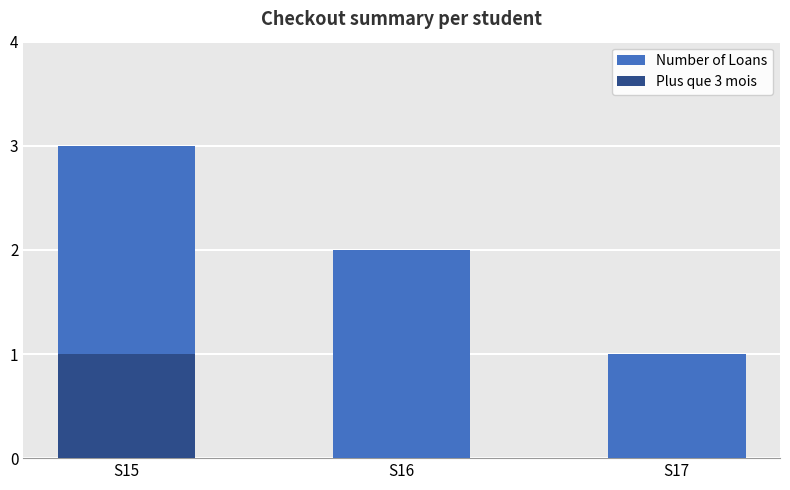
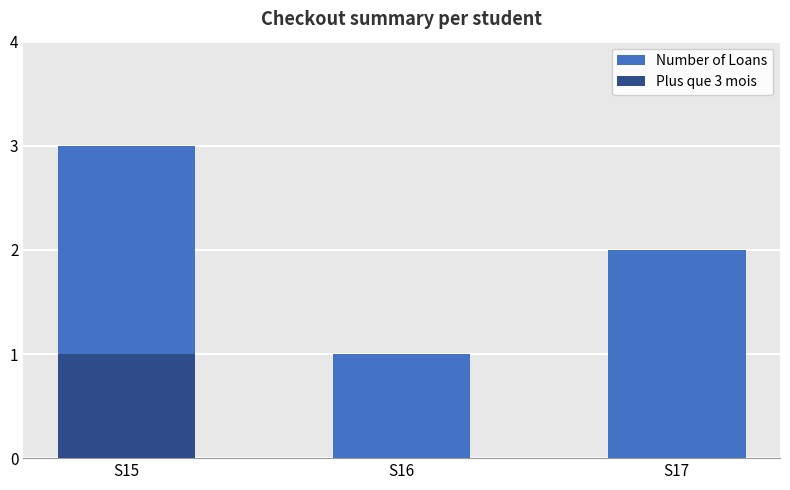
  {
    "Number of Loans": {
      "S15": 3,
-     "S16": 2,
-     "S17": 1
+     "S16": 1,
+     "S17": 2
    },
    "Plus que 3 mois": {
      "S16": 0,
      "S17": 0
    }
  }
